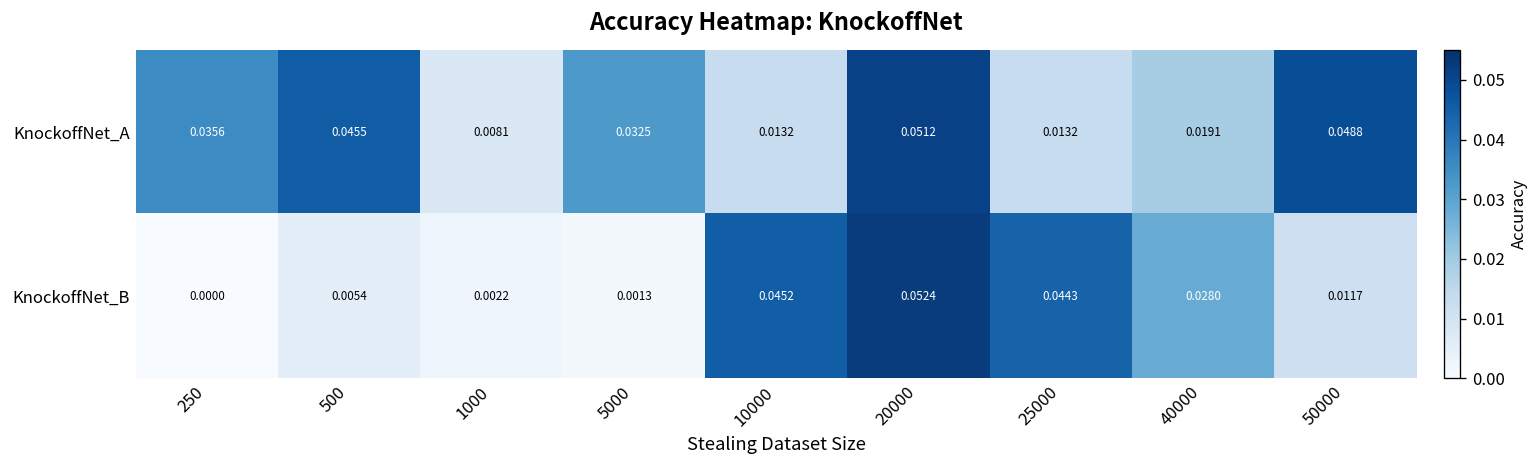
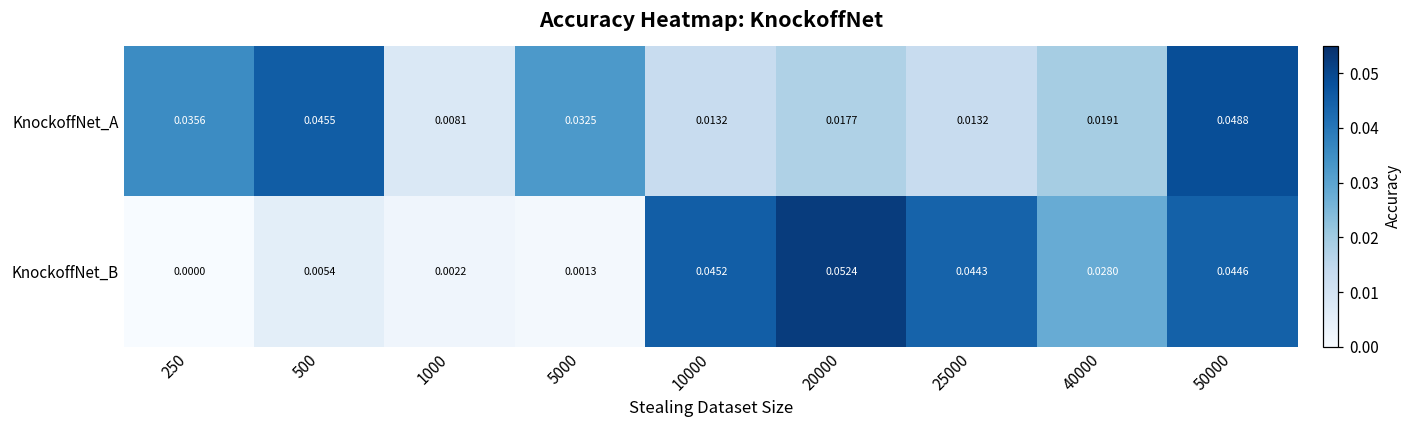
  {
    "KnockoffNet_A": {
      "250": 0.0356,
      "500": 0.0455,
      "1000": 0.0081,
      "5000": 0.0325,
      "10000": 0.0132,
-     "20000": 0.0512,
+     "20000": 0.0177,
      "25000": 0.0132,
      "40000": 0.0191,
      "50000": 0.0488
    },
    "KnockoffNet_B": {
      "250": 0.0000,
      "500": 0.0054,
      "1000": 0.0022,
      "5000": 0.0013,
      "10000": 0.0452,
      "20000": 0.0524,
      "25000": 0.0443,
      "40000": 0.0280,
-     "50000": 0.0117
+     "50000": 0.0446
    }
  }
